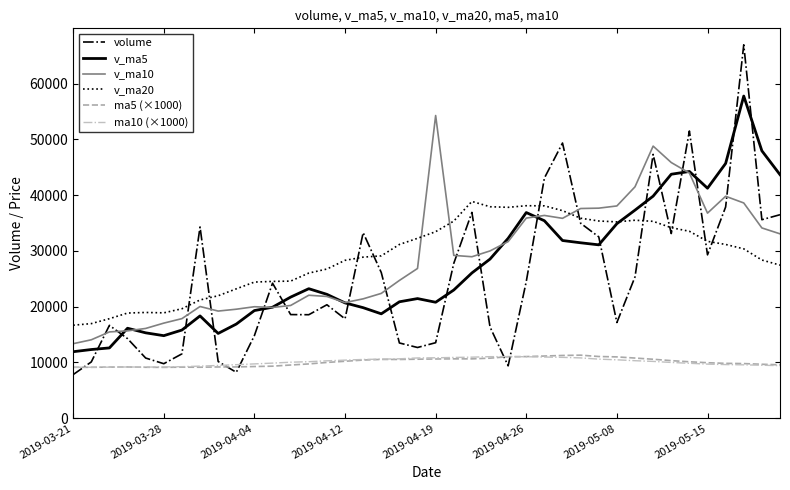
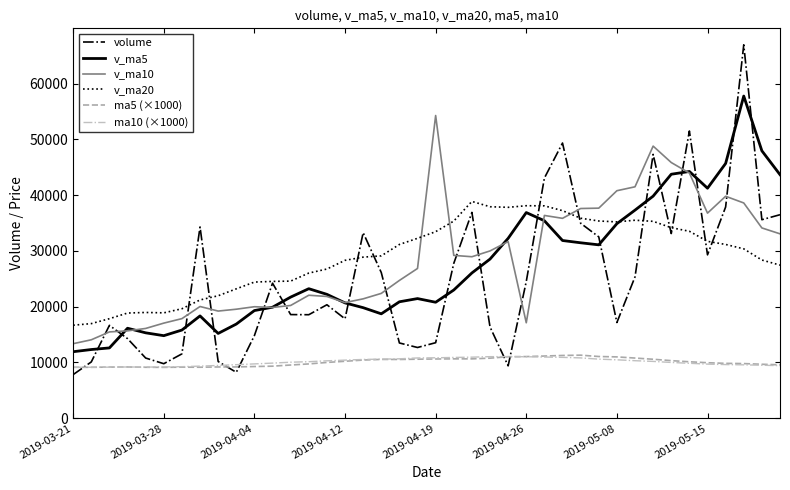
  {
    "v_ma10": {
      "2019-03-21": 13000,
      "2019-03-28": 17000,
      "2019-04-04": 20000,
      "2019-04-19": 54000,
-     "2019-04-26": 36000,
-     "2019-05-08": 38000,
+     "2019-04-26": 17000,
+     "2019-05-08": 41000,
      "2019-05-15": 37000
    }
  }
